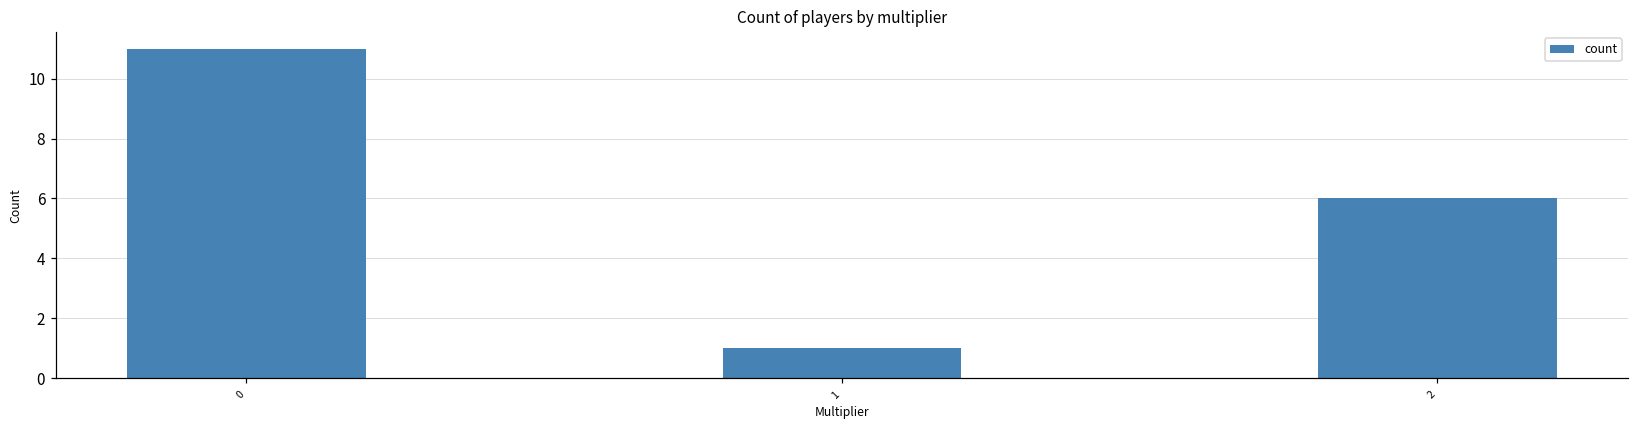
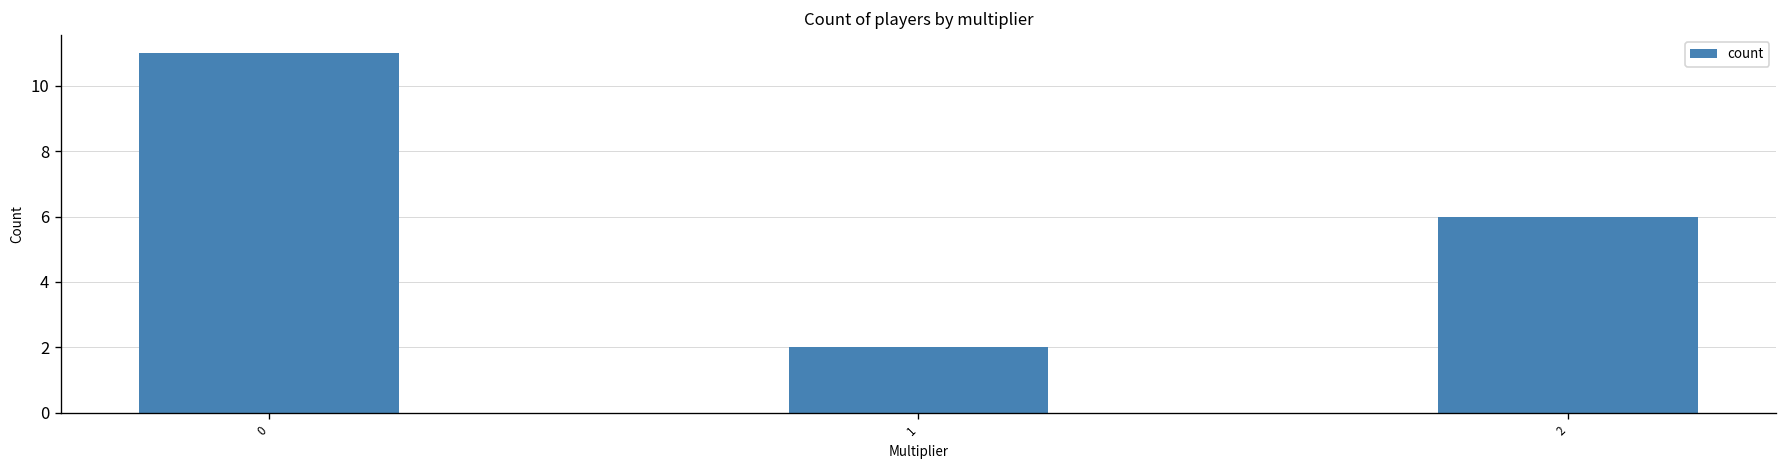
  {
    "0": 11,
-   "1": 1,
+   "1": 2,
    "2": 6
  }
